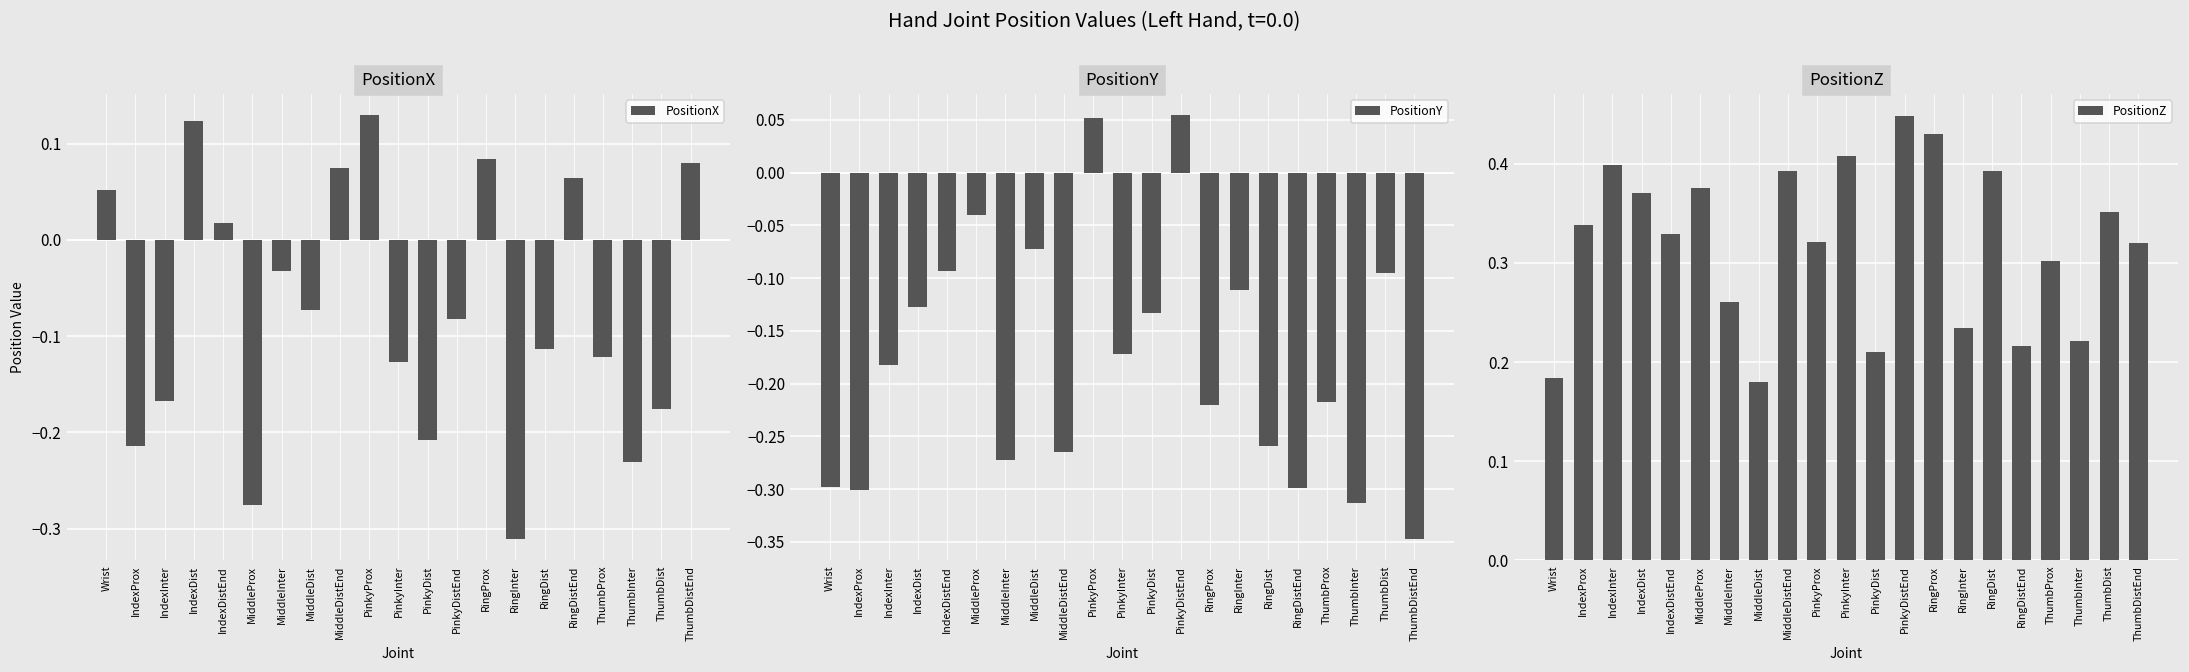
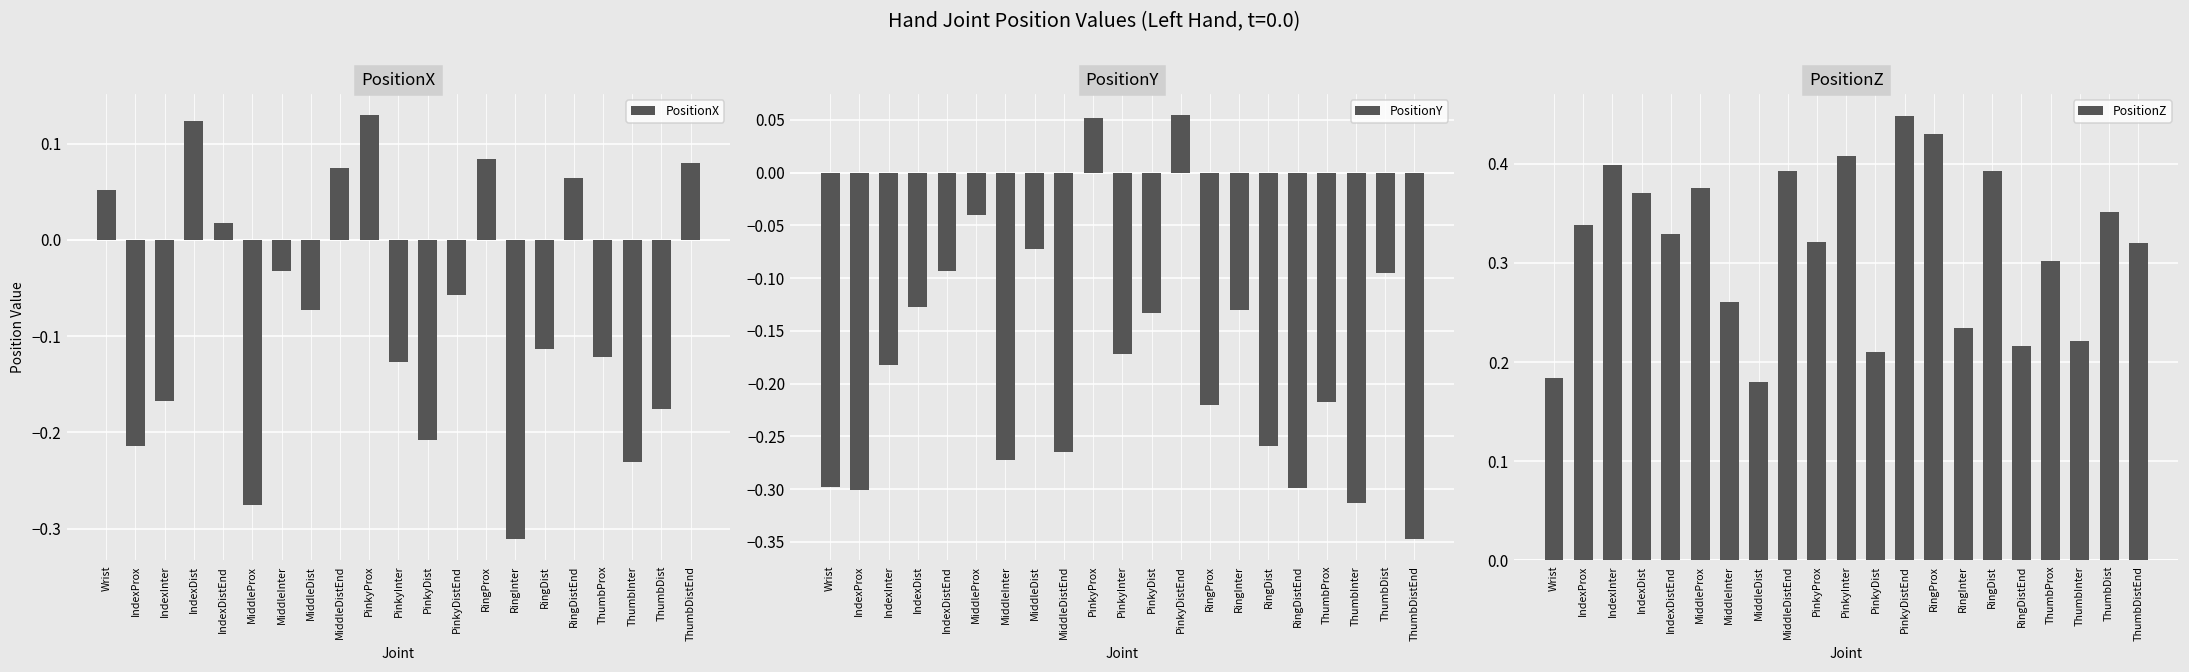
  {
    "PositionX": {
      "Wrist": 0.05,
      "IndexProx": -0.21,
      "IndexInter": -0.17,
      "IndexDist": 0.12,
      "IndexDistEnd": 0.02,
      "MiddleProx": -0.28,
      "MiddleInter": -0.03,
      "MiddleDist": -0.07,
      "MiddleDistEnd": 0.07,
      "PinkyProx": 0.13,
      "PinkyInter": -0.13,
      "PinkyDist": -0.21,
-     "PinkyDistEnd": -0.08,
+     "PinkyDistEnd": -0.06,
      "RingProx": 0.08,
      "RingInter": -0.31,
      "RingDist": -0.11,
      "RingDistEnd": 0.06,
      "ThumbProx": -0.12,
      "ThumbInter": -0.23,
      "ThumbDist": -0.18,
      "ThumbDistEnd": 0.08
    },
    "PositionY": {
      "Wrist": -0.30,
      "IndexProx": -0.30,
      "IndexInter": -0.18,
      "IndexDist": -0.13,
      "IndexDistEnd": -0.09,
      "MiddleProx": -0.04,
      "MiddleInter": -0.27,
      "MiddleDist": -0.07,
      "MiddleDistEnd": -0.27,
      "PinkyProx": 0.05,
      "PinkyInter": -0.17,
      "PinkyDist": -0.13,
      "PinkyDistEnd": 0.05,
      "RingProx": -0.22,
-     "RingInter": -0.11,
+     "RingInter": -0.13,
      "RingDist": -0.26,
      "RingDistEnd": -0.30,
      "ThumbProx": -0.22,
      "ThumbInter": -0.31,
      "ThumbDist": -0.10,
      "ThumbDistEnd": -0.35
    },
    "PositionZ": {
      "Wrist": 0.18,
      "IndexProx": 0.34,
      "IndexInter": 0.40,
      "IndexDist": 0.37,
      "IndexDistEnd": 0.33,
      "MiddleProx": 0.38,
      "MiddleInter": 0.26,
      "MiddleDist": 0.18,
      "MiddleDistEnd": 0.39,
      "PinkyProx": 0.32,
      "PinkyInter": 0.41,
      "PinkyDist": 0.21,
      "PinkyDistEnd": 0.45,
      "RingProx": 0.43,
      "RingInter": 0.23,
      "RingDist": 0.39,
      "RingDistEnd": 0.22,
      "ThumbProx": 0.30,
      "ThumbInter": 0.22,
      "ThumbDist": 0.35,
      "ThumbDistEnd": 0.32
    }
  }
